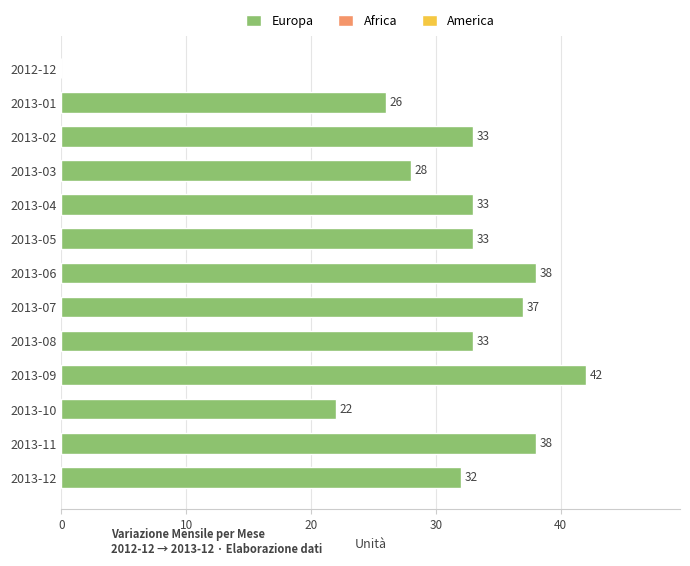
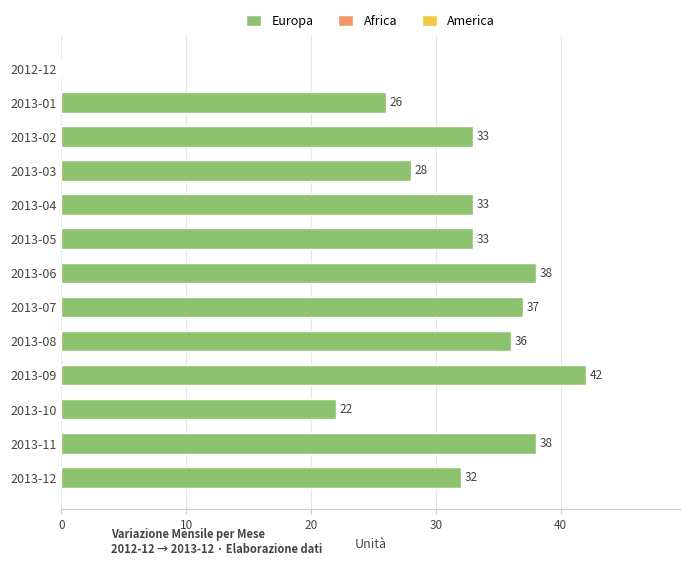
  {
    "2013-01": 26,
    "2013-02": 33,
    "2013-03": 28,
    "2013-04": 33,
    "2013-05": 33,
    "2013-06": 38,
    "2013-07": 37,
-   "2013-08": 33,
+   "2013-08": 36,
    "2013-09": 42,
    "2013-10": 22,
    "2013-11": 38,
    "2013-12": 32
  }
